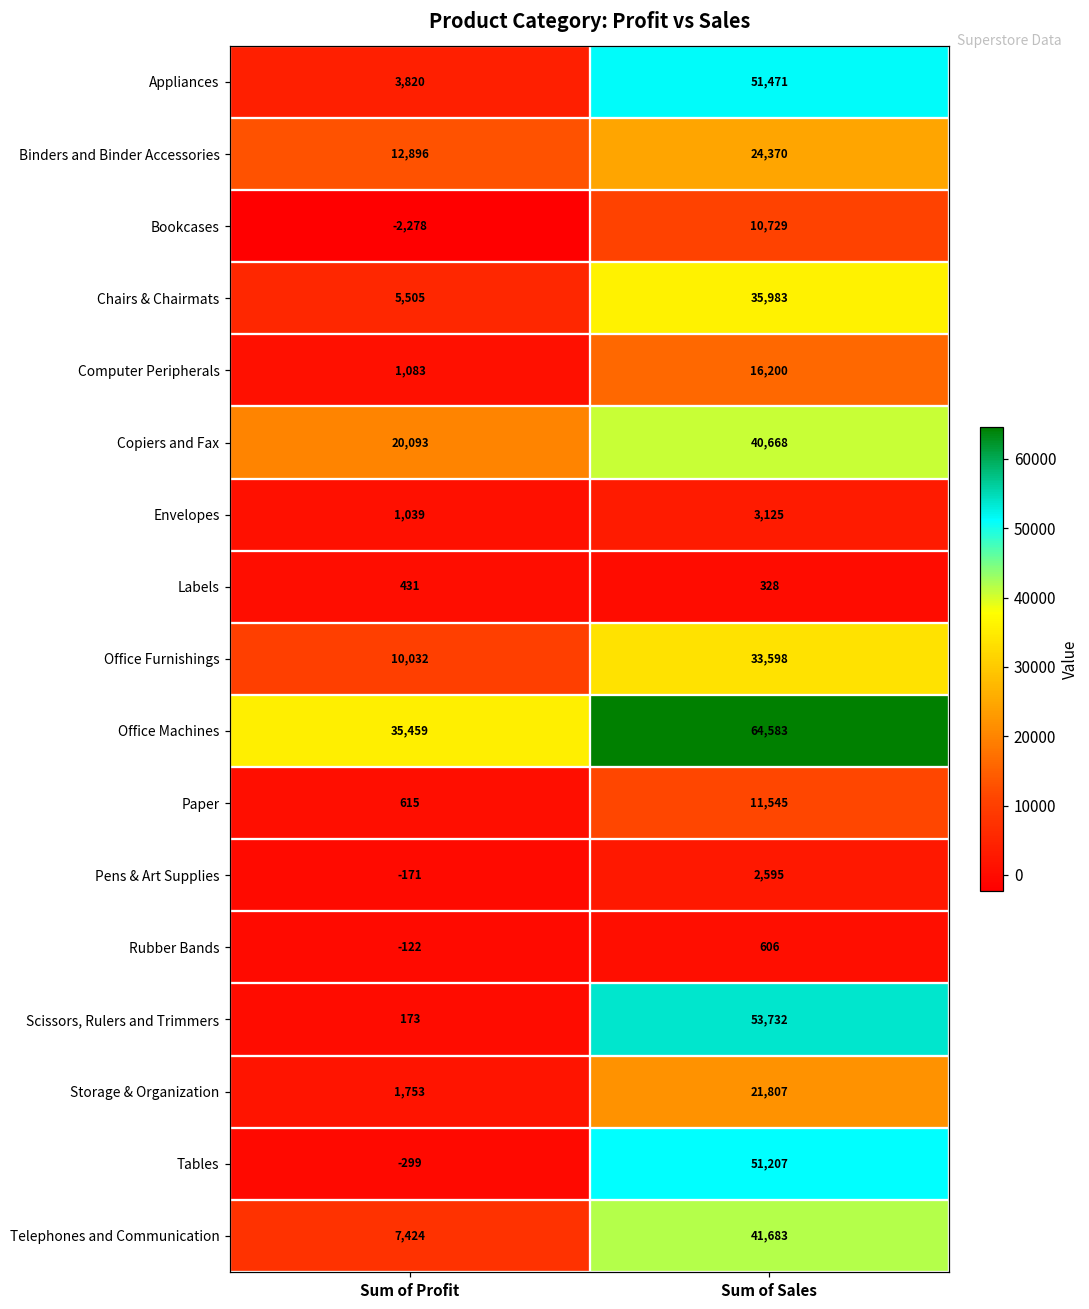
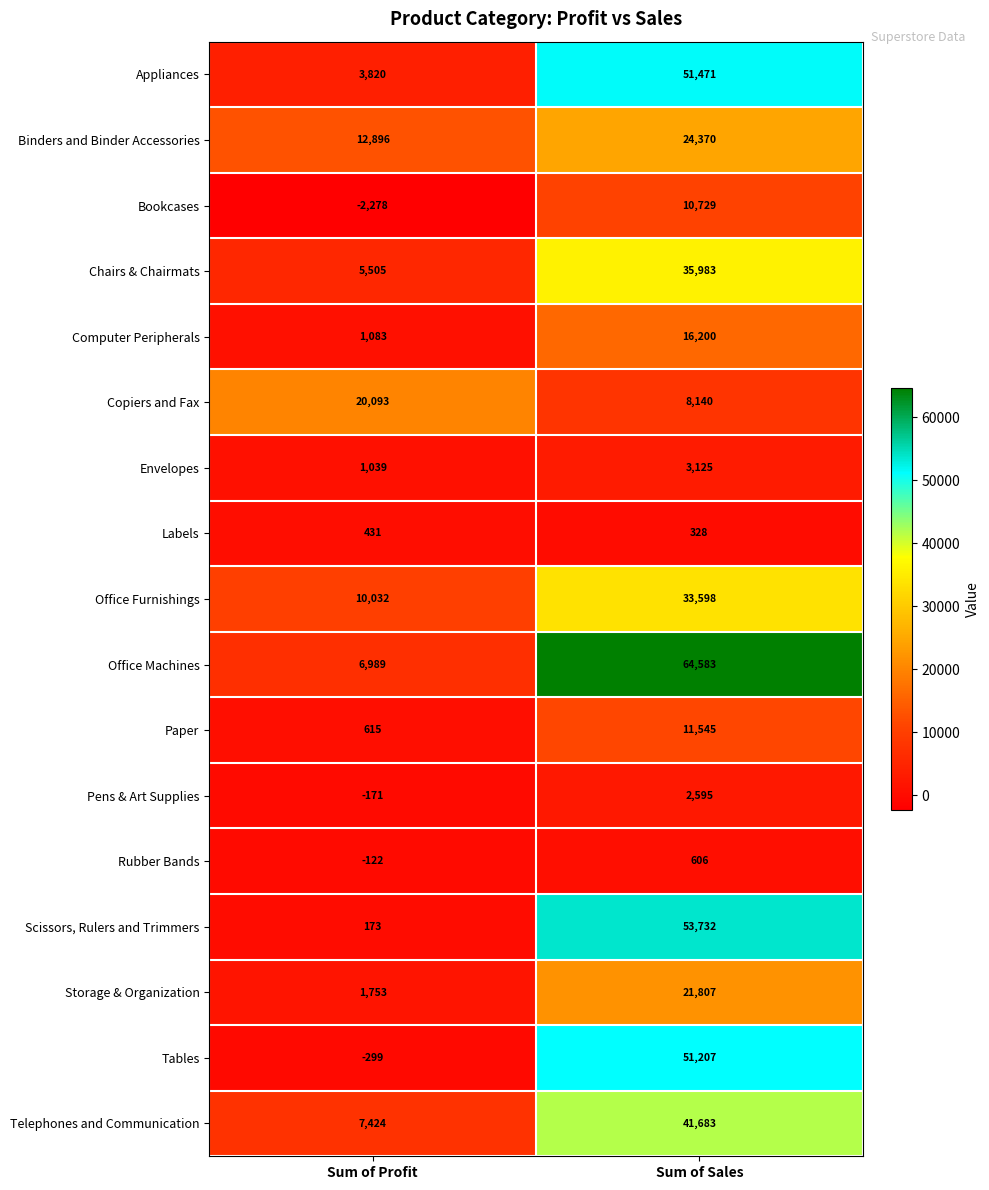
  {
    "Appliances": {
      "Sum of Profit": "3,820",
      "Sum of Sales": "51,471"
    },
    "Binders and Binder Accessories": {
      "Sum of Profit": "12,896",
      "Sum of Sales": "24,370"
    },
    "Bookcases": {
      "Sum of Profit": "-2,278",
      "Sum of Sales": "10,729"
    },
    "Chairs & Chairmats": {
      "Sum of Profit": "5,505",
      "Sum of Sales": "35,983"
    },
    "Computer Peripherals": {
      "Sum of Profit": "1,083",
      "Sum of Sales": "16,200"
    },
    "Copiers and Fax": {
      "Sum of Profit": "20,093",
-     "Sum of Sales": "40,668"
+     "Sum of Sales": "8,140"
    },
    "Envelopes": {
      "Sum of Profit": "1,039",
      "Sum of Sales": "3,125"
    },
    "Labels": {
      "Sum of Profit": "431",
      "Sum of Sales": "328"
    },
    "Office Furnishings": {
      "Sum of Profit": "10,032",
      "Sum of Sales": "33,598"
    },
    "Office Machines": {
-     "Sum of Profit": "35,459",
+     "Sum of Profit": "6,989",
      "Sum of Sales": "64,583"
    },
    "Paper": {
      "Sum of Profit": "615",
      "Sum of Sales": "11,545"
    },
    "Pens & Art Supplies": {
      "Sum of Profit": "-171",
      "Sum of Sales": "2,595"
    },
    "Rubber Bands": {
      "Sum of Profit": "-122",
      "Sum of Sales": "606"
    },
    "Scissors, Rulers and Trimmers": {
      "Sum of Profit": "173",
      "Sum of Sales": "53,732"
    },
    "Storage & Organization": {
      "Sum of Profit": "1,753",
      "Sum of Sales": "21,807"
    },
    "Tables": {
      "Sum of Profit": "-299",
      "Sum of Sales": "51,207"
    },
    "Telephones and Communication": {
      "Sum of Profit": "7,424",
      "Sum of Sales": "41,683"
    }
  }
